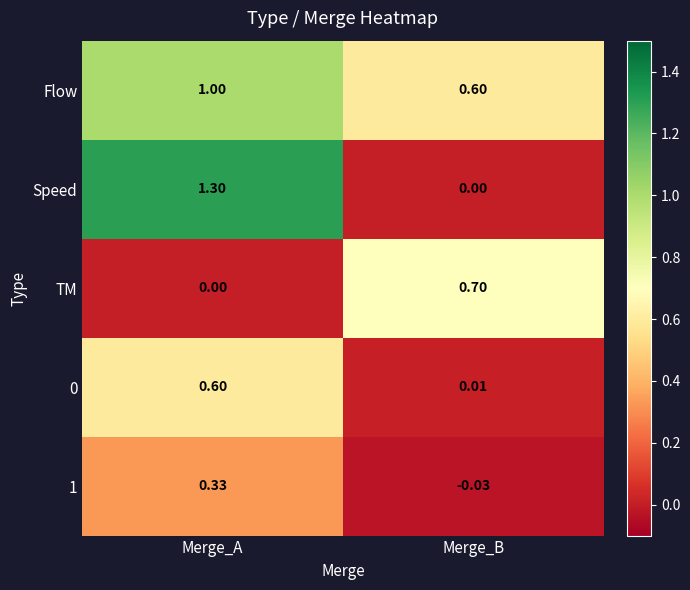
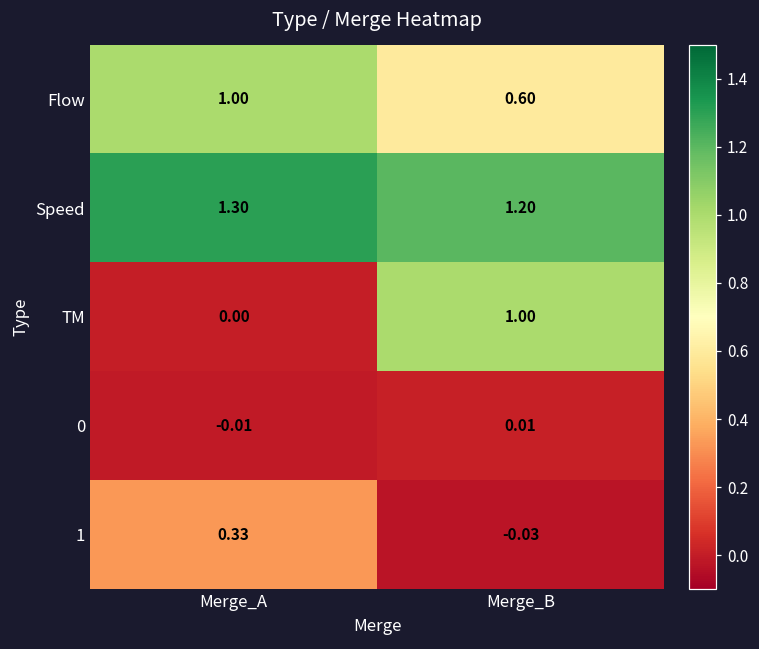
  {
    "Flow": {
      "Merge_A": 1.00,
      "Merge_B": 0.60
    },
    "Speed": {
      "Merge_A": 1.30,
-     "Merge_B": 0.00
+     "Merge_B": 1.20
    },
    "TM": {
      "Merge_A": 0.00,
-     "Merge_B": 0.70
+     "Merge_B": 1.00
    },
    "0": {
-     "Merge_A": 0.60,
+     "Merge_A": -0.01,
      "Merge_B": 0.01
    },
    "1": {
      "Merge_A": 0.33,
      "Merge_B": -0.03
    }
  }
